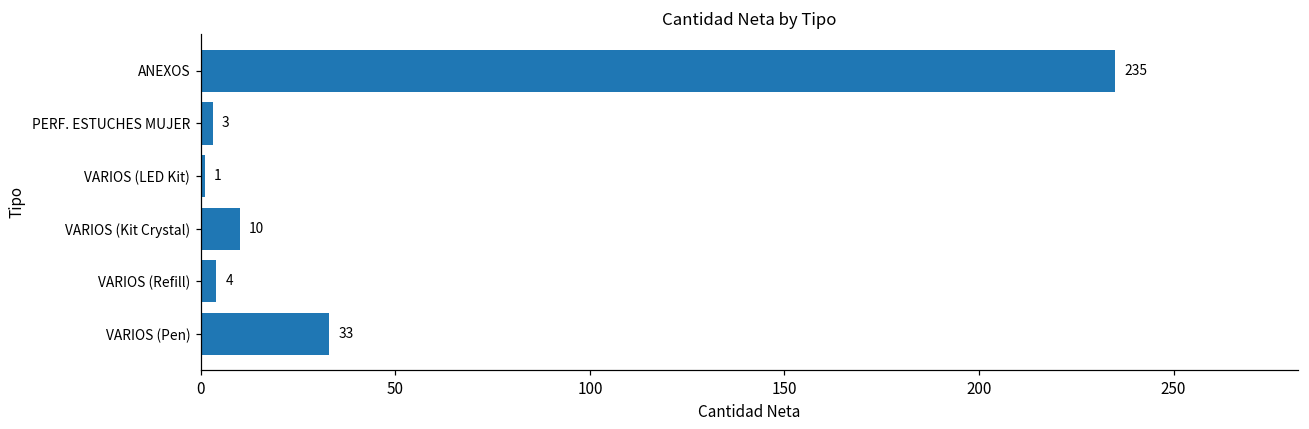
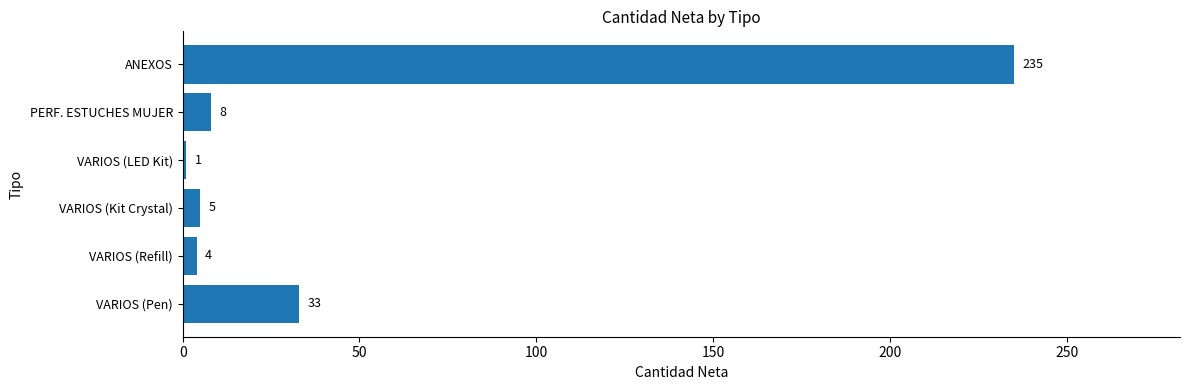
  {
    "ANEXOS": 235,
-   "PERF. ESTUCHES MUJER": 3,
+   "PERF. ESTUCHES MUJER": 8,
    "VARIOS (LED Kit)": 1,
-   "VARIOS (Kit Crystal)": 10,
+   "VARIOS (Kit Crystal)": 5,
    "VARIOS (Refill)": 4,
    "VARIOS (Pen)": 33
  }
